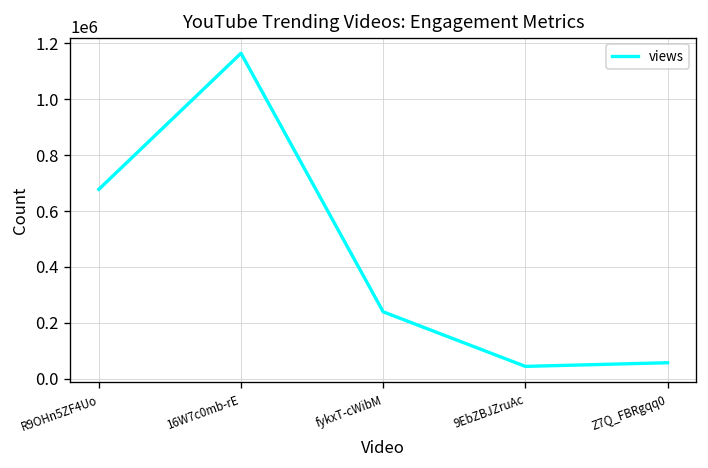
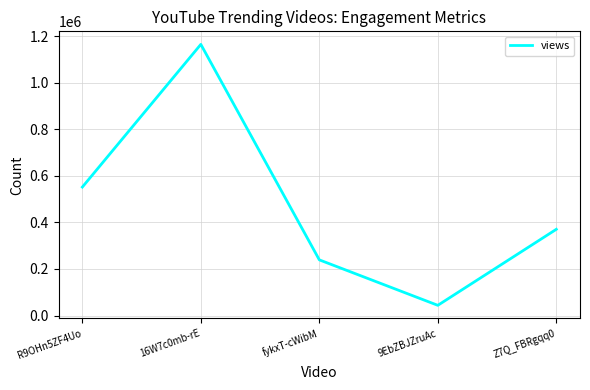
  {
-   "R9OHn5ZF4Uo": 680000,
+   "R9OHn5ZF4Uo": 550000,
    "16W7c0mb-rE": 1160000,
    "fykxT-cWibM": 240000,
    "9EbZBJZruAc": 40000,
-   "Z7Q_FBRgqq0": 60000
+   "Z7Q_FBRgqq0": 370000
  }
